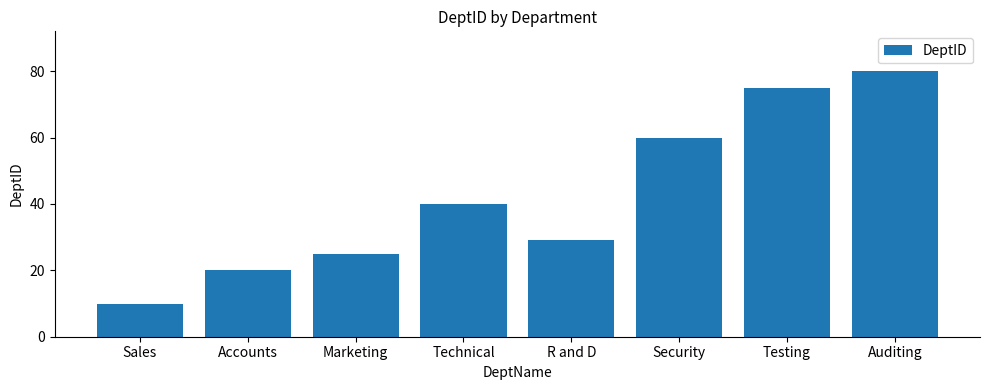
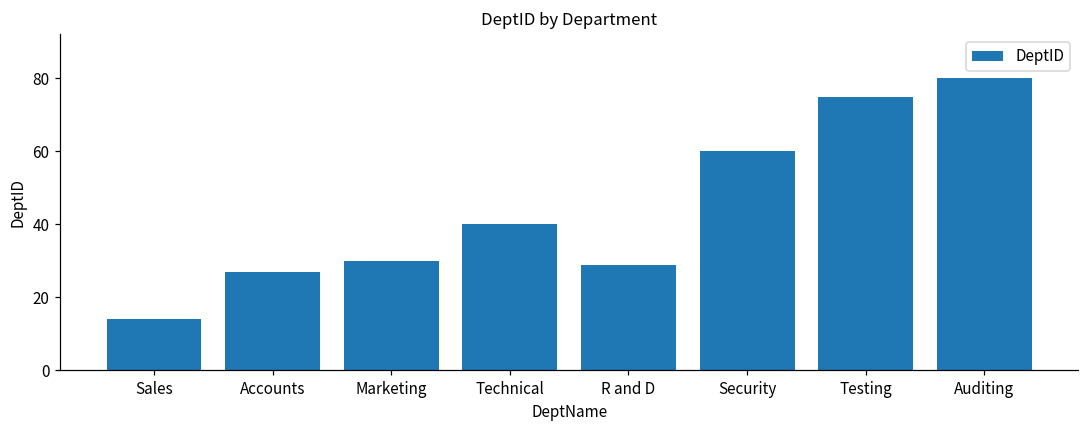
  {
-   "Sales": 10,
-   "Accounts": 20,
-   "Marketing": 25,
+   "Sales": 14,
+   "Accounts": 27,
+   "Marketing": 30,
    "Technical": 40,
    "R and D": 29,
    "Security": 60,
    "Testing": 75,
    "Auditing": 80
  }
